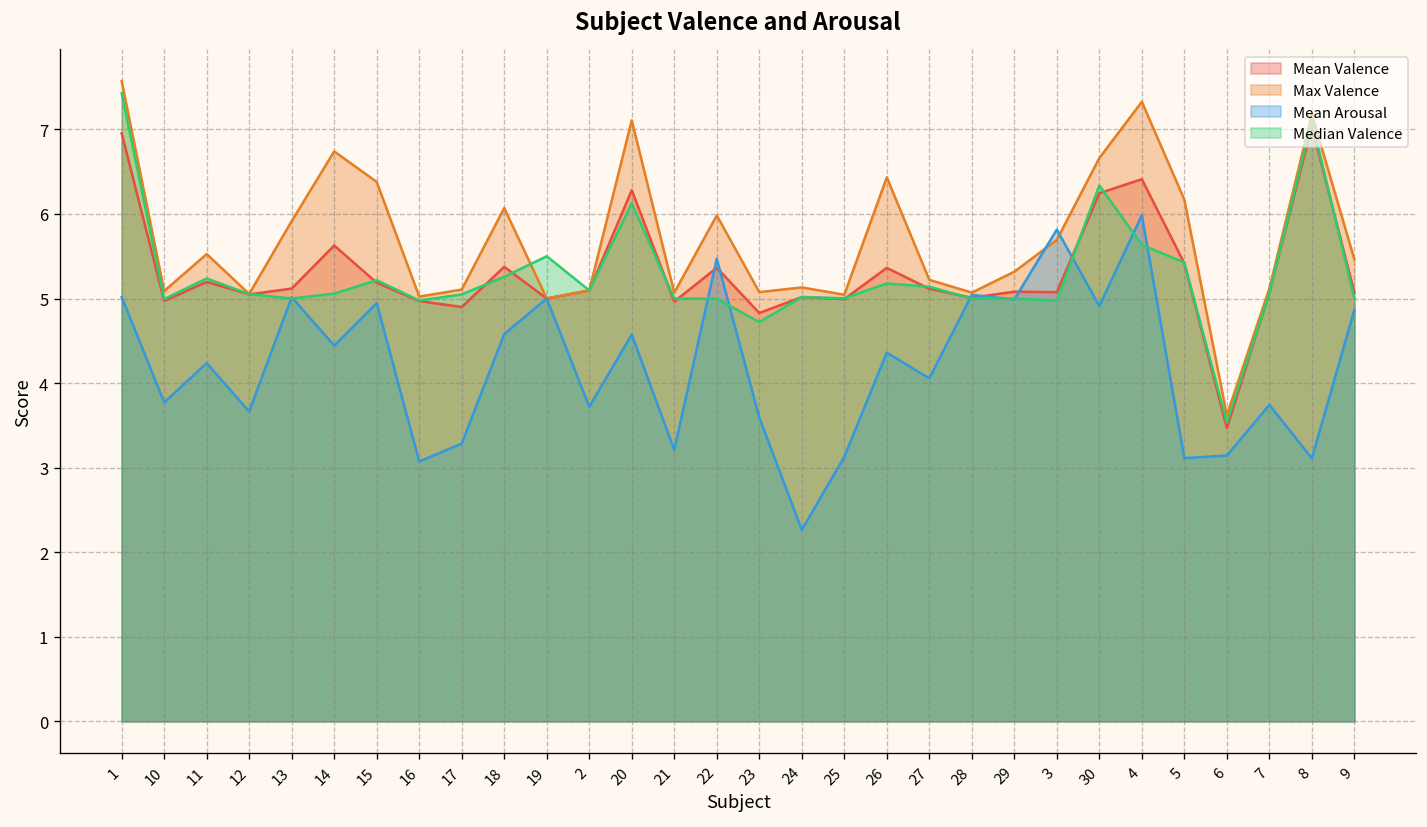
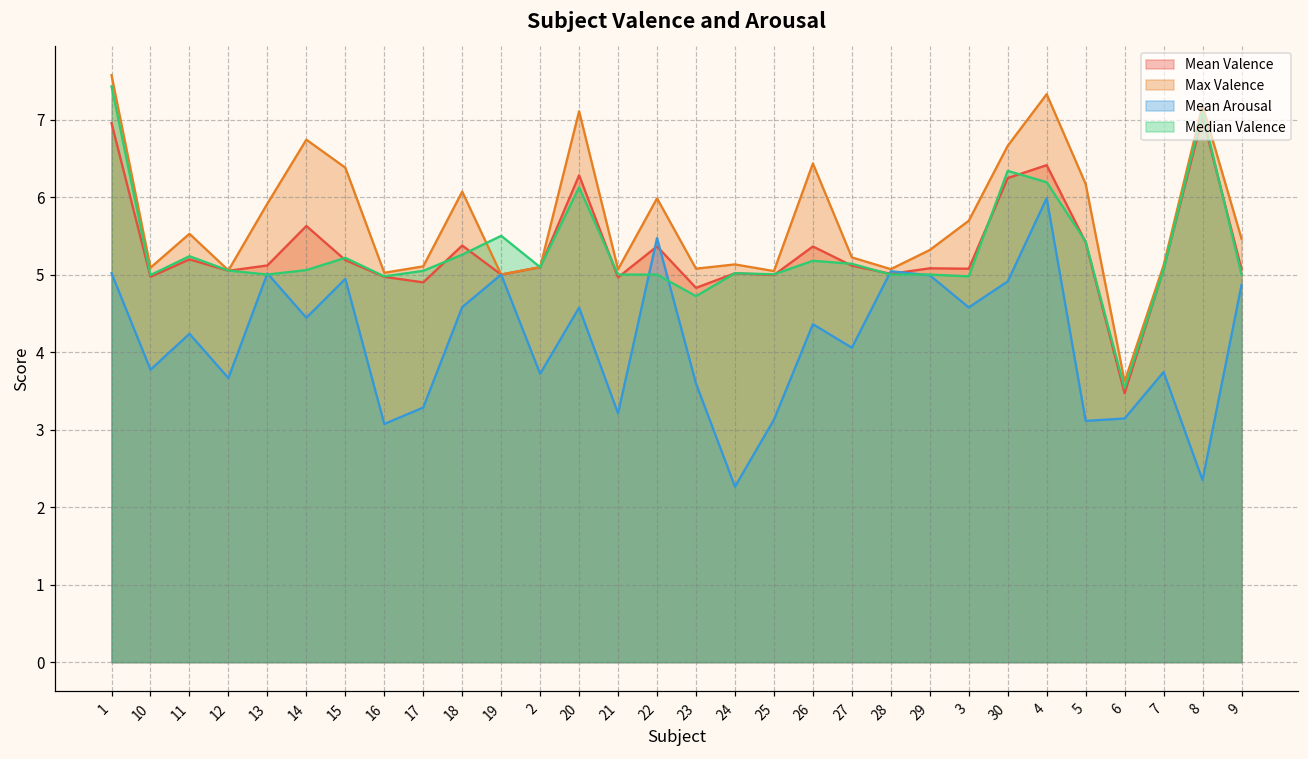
  {
    "Mean Arousal": {
      "1": 5.0,
      "10": 3.8,
      "11": 4.2,
      "12": 3.7,
      "14": 4.4,
      "15": 4.9,
      "16": 3.1,
      "17": 3.3,
      "18": 4.6,
      "2": 3.7,
      "20": 4.6,
      "21": 3.2,
      "22": 5.5,
      "23": 3.6,
      "24": 2.3,
      "25": 3.1,
      "26": 4.4,
      "27": 4.1,
-     "3": 5.8,
+     "3": 4.6,
      "30": 4.9,
      "4": 6.0,
      "5": 3.1,
      "6": 3.1,
      "7": 3.7,
-     "8": 3.1,
+     "8": 2.3,
      "9": 4.9
    },
    "Median Valence": {
      "1": 7.4,
      "11": 5.2,
      "14": 5.1,
      "17": 5.0,
      "18": 5.3,
      "19": 5.5,
      "20": 6.1,
      "22": 5.0,
      "23": 4.7,
      "26": 5.2,
      "3": 5.0,
      "30": 6.3,
-     "4": 5.6,
+     "4": 6.2,
      "6": 3.5,
      "9": 5.0
    }
  }
